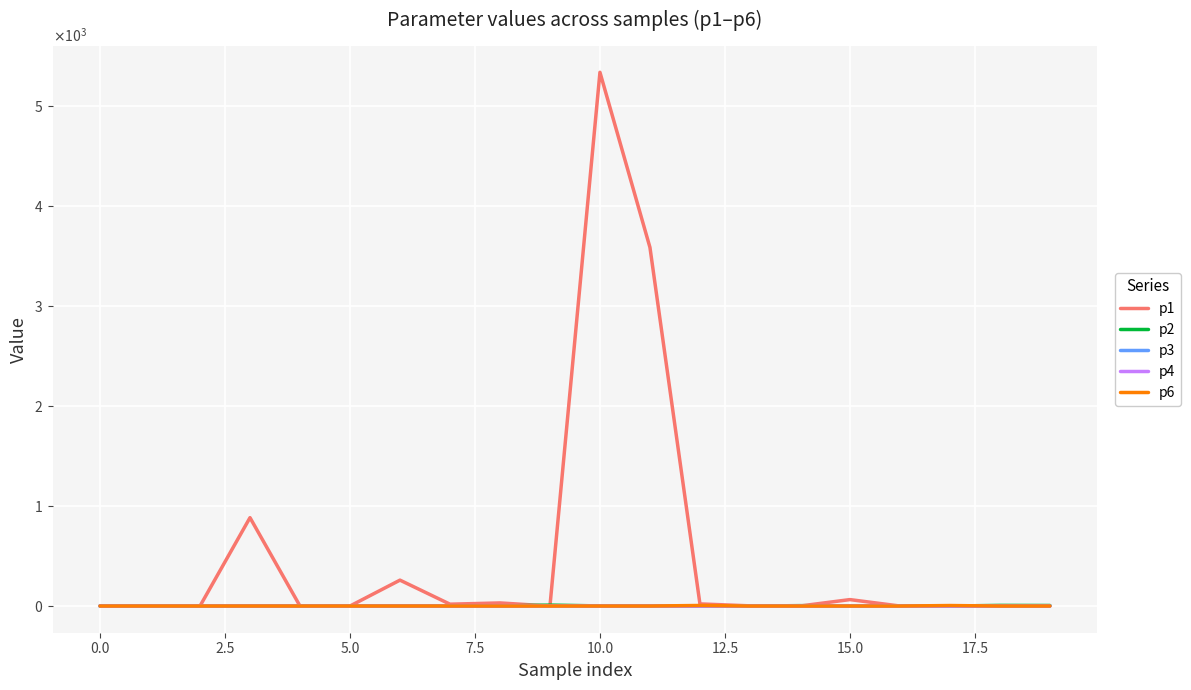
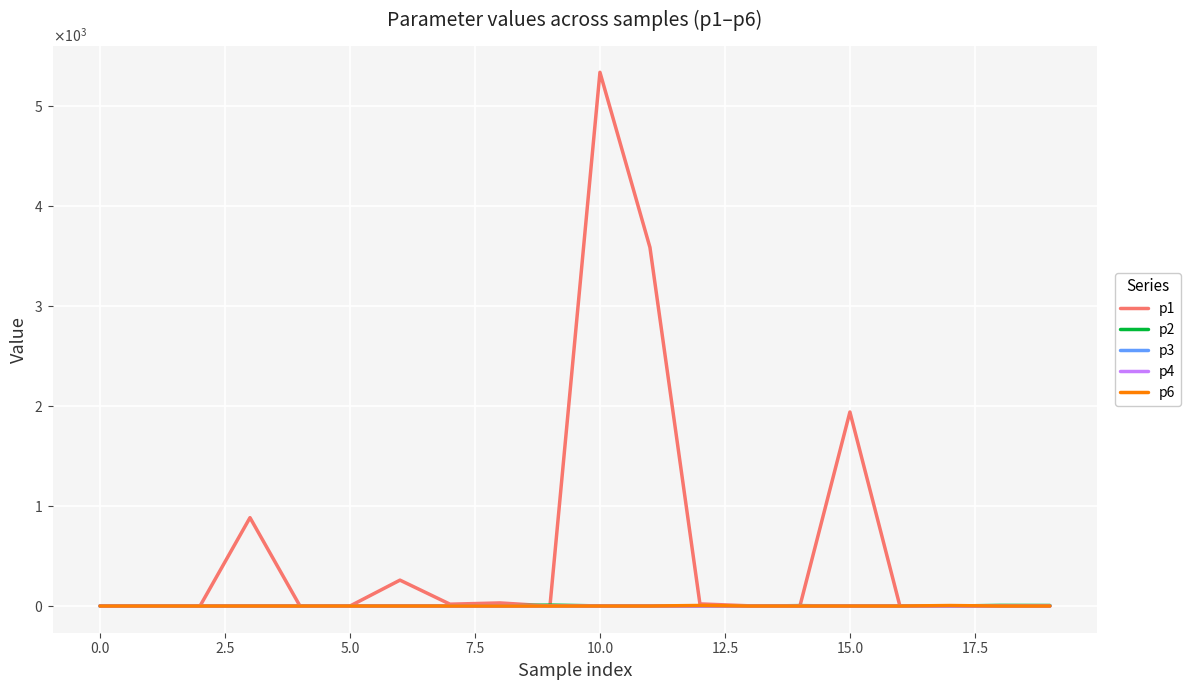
  {
    "p1": {
      "10.0": 5300,
-     "15.0": 100
+     "15.0": 1900
    }
  }
